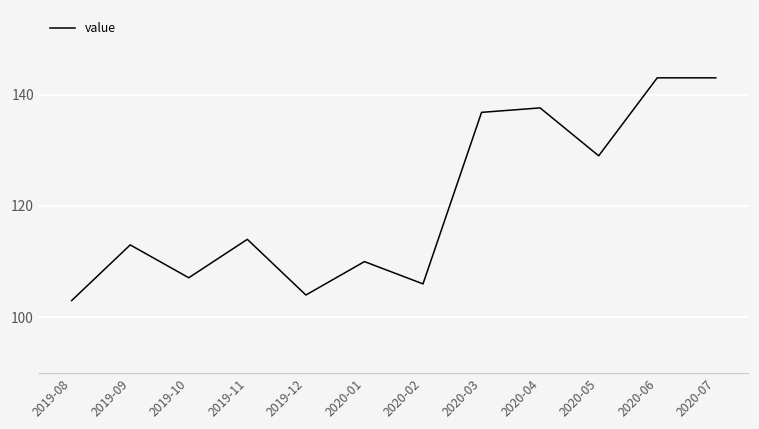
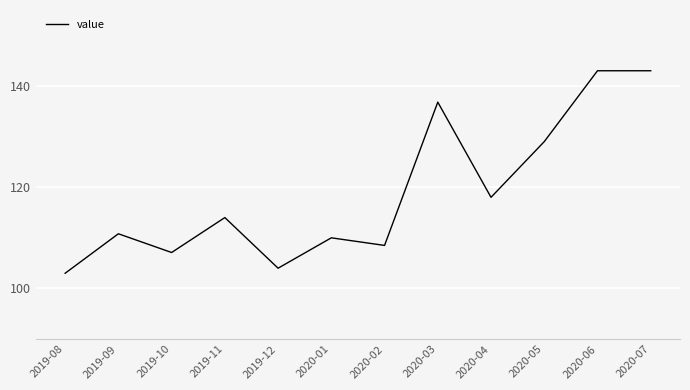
  {
    "2019-08": 103,
-   "2019-09": 113,
+   "2019-09": 111,
    "2019-10": 107,
    "2019-11": 114,
    "2019-12": 104,
    "2020-01": 110,
-   "2020-02": 106,
+   "2020-02": 109,
    "2020-03": 137,
-   "2020-04": 138,
+   "2020-04": 118,
    "2020-05": 129,
    "2020-06": 143,
    "2020-07": 143
  }
